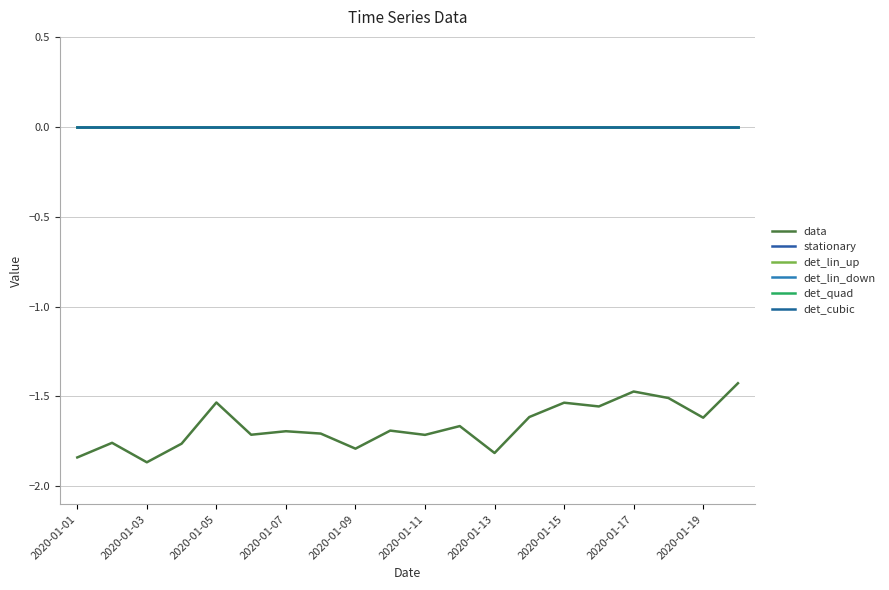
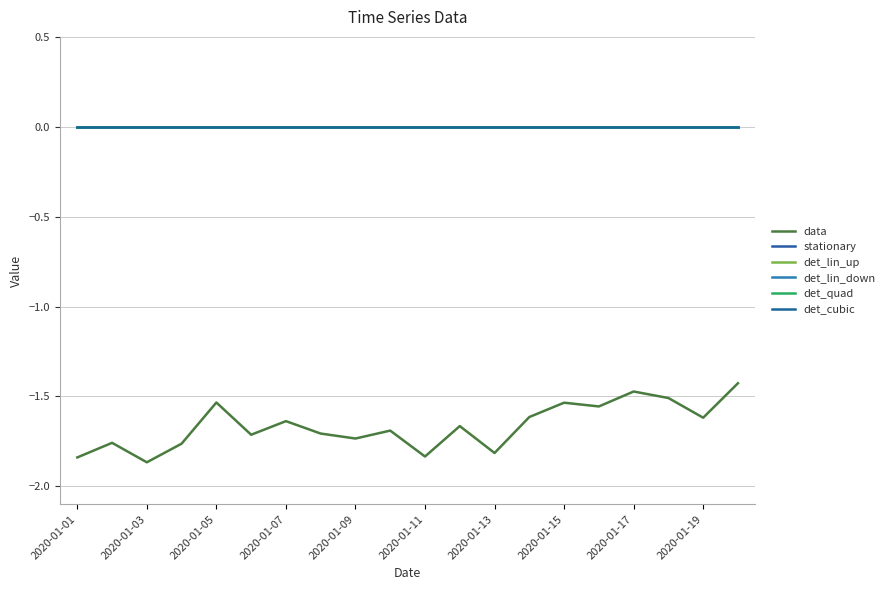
  {
    "data": {
      "2020-01-01": -1.84,
      "2020-01-03": -1.87,
      "2020-01-05": -1.53,
-     "2020-01-07": -1.69,
-     "2020-01-09": -1.79,
-     "2020-01-11": -1.71,
+     "2020-01-07": -1.64,
+     "2020-01-09": -1.73,
+     "2020-01-11": -1.83,
      "2020-01-13": -1.81,
      "2020-01-15": -1.54,
      "2020-01-17": -1.47,
      "2020-01-19": -1.62
    },
    "det_cubic": {
      "2020-01-01": 0.00,
      "2020-01-03": 0.00,
      "2020-01-05": 0.00,
      "2020-01-07": 0.00,
      "2020-01-09": 0.00,
      "2020-01-11": 0.00,
      "2020-01-13": 0.00,
      "2020-01-15": 0.00,
      "2020-01-17": 0.00,
      "2020-01-19": 0.00
    }
  }
